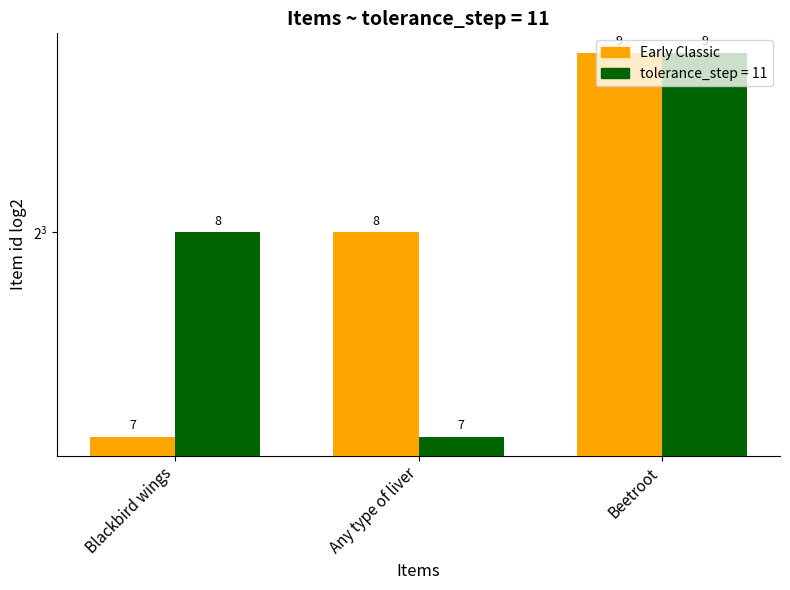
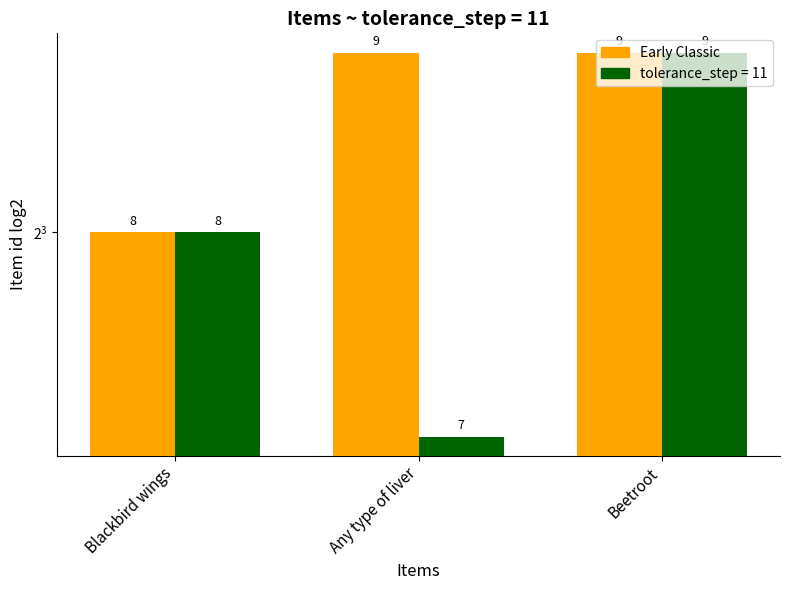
  {
    "Early Classic": {
-     "Blackbird wings": 7,
-     "Any type of liver": 8
+     "Blackbird wings": 8,
+     "Any type of liver": 9
    },
    "tolerance_step = 11": {
      "Blackbird wings": 8,
      "Any type of liver": 7
    }
  }
